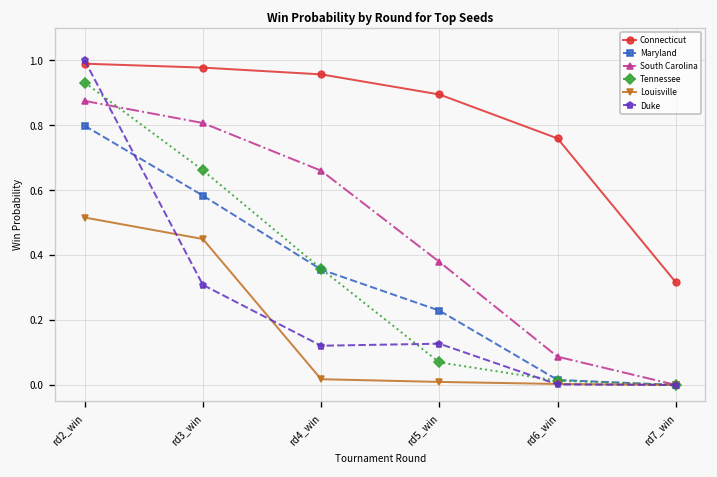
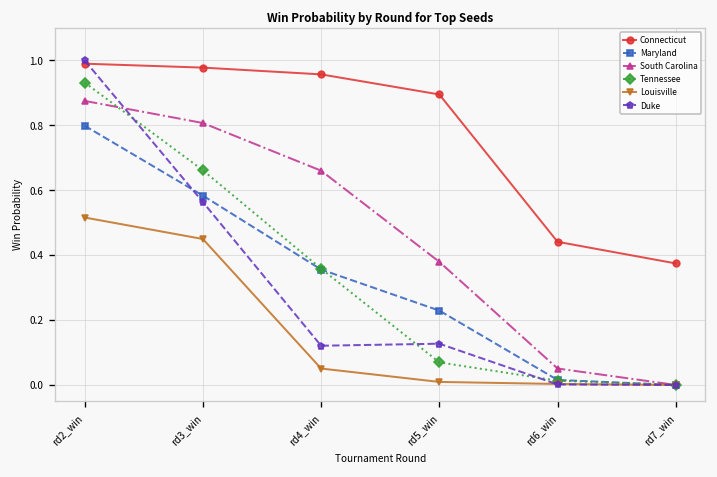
  {
    "Connecticut": {
      "rd2_win": 0.99,
      "rd3_win": 0.98,
      "rd4_win": 0.96,
      "rd5_win": 0.90,
-     "rd6_win": 0.76,
-     "rd7_win": 0.32
+     "rd6_win": 0.44,
+     "rd7_win": 0.37
    },
    "Maryland": {
      "rd2_win": 0.80,
      "rd3_win": 0.58,
      "rd5_win": 0.23
    },
    "South Carolina": {
      "rd2_win": 0.88,
      "rd3_win": 0.81,
      "rd4_win": 0.66,
      "rd5_win": 0.38,
-     "rd6_win": 0.09
+     "rd6_win": 0.05
    },
    "Tennessee": {
      "rd2_win": 0.93,
      "rd3_win": 0.66,
      "rd5_win": 0.07
    },
    "Louisville": {
      "rd2_win": 0.52,
      "rd3_win": 0.45,
-     "rd4_win": 0.02,
+     "rd4_win": 0.05,
      "rd5_win": 0.01
    },
    "Duke": {
      "rd2_win": 1.00,
-     "rd3_win": 0.31,
+     "rd3_win": 0.56,
      "rd4_win": 0.12,
      "rd5_win": 0.13
    }
  }
